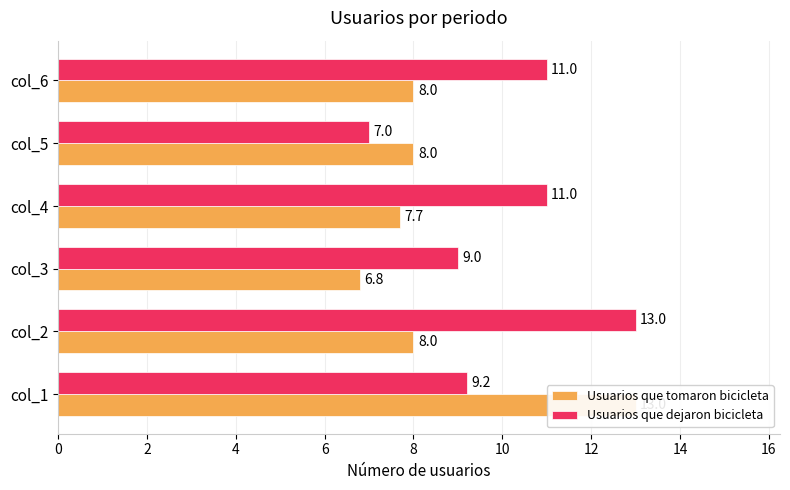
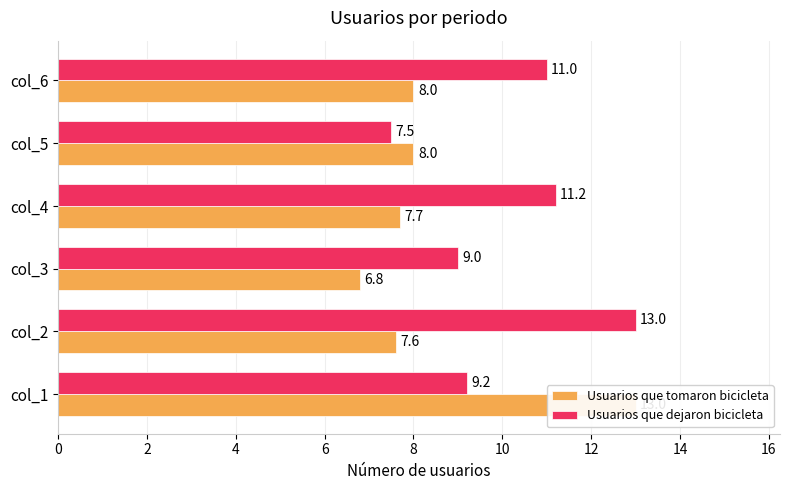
  {
    "Usuarios que tomaron bicicleta": {
      "col_6": 8.0,
      "col_5": 8.0,
      "col_4": 7.7,
      "col_3": 6.8,
-     "col_2": 8.0
+     "col_2": 7.6
    },
    "Usuarios que dejaron bicicleta": {
      "col_6": 11.0,
-     "col_5": 7.0,
-     "col_4": 11.0,
+     "col_5": 7.5,
+     "col_4": 11.2,
      "col_3": 9.0,
      "col_2": 13.0,
      "col_1": 9.2
    }
  }
